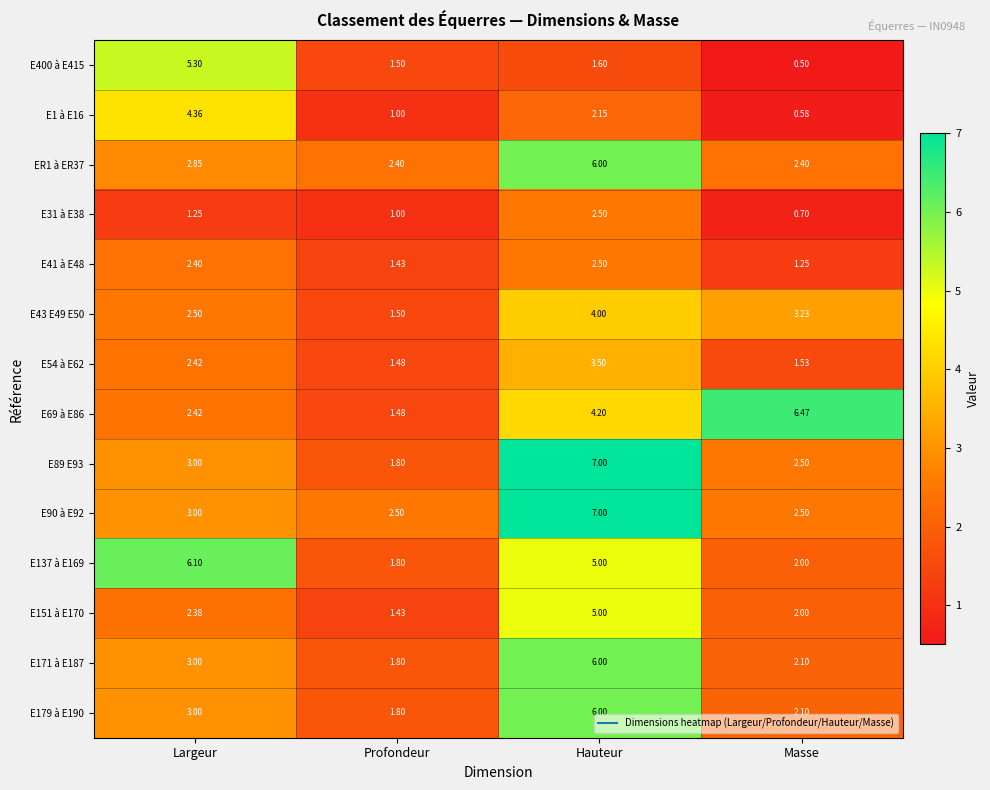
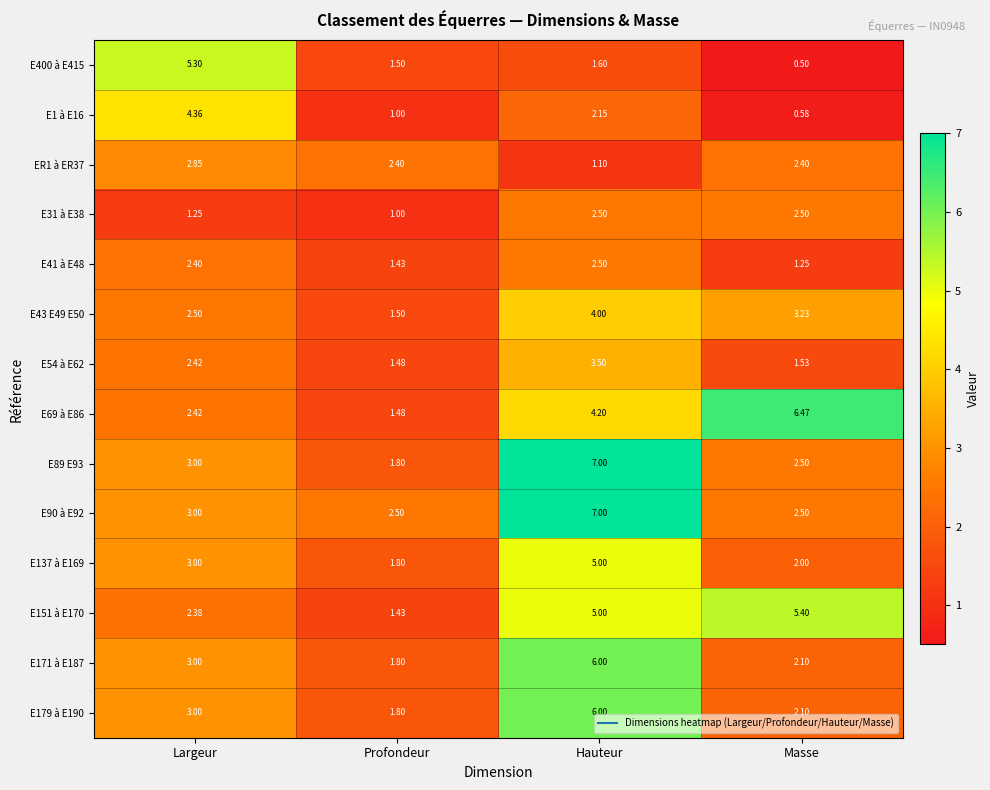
  {
    "E400 à E415": {
      "Largeur": 5.30,
      "Profondeur": 1.50,
      "Hauteur": 1.60,
      "Masse": 0.50
    },
    "E1 à E16": {
      "Largeur": 4.36,
      "Profondeur": 1.00,
      "Hauteur": 2.15,
      "Masse": 0.58
    },
    "ER1 à ER37": {
      "Largeur": 2.85,
      "Profondeur": 2.40,
-     "Hauteur": 6.00,
+     "Hauteur": 1.10,
      "Masse": 2.40
    },
    "E31 à E38": {
      "Largeur": 1.25,
      "Profondeur": 1.00,
      "Hauteur": 2.50,
-     "Masse": 0.70
+     "Masse": 2.50
    },
    "E41 à E48": {
      "Largeur": 2.40,
      "Profondeur": 1.43,
      "Hauteur": 2.50,
      "Masse": 1.25
    },
    "E43 E49 E50": {
      "Largeur": 2.50,
      "Profondeur": 1.50,
      "Hauteur": 4.00,
      "Masse": 3.23
    },
    "E54 à E62": {
      "Largeur": 2.42,
      "Profondeur": 1.48,
      "Hauteur": 3.50,
      "Masse": 1.53
    },
    "E69 à E86": {
      "Largeur": 2.42,
      "Profondeur": 1.48,
      "Hauteur": 4.20,
      "Masse": 6.47
    },
    "E89 E93": {
      "Largeur": 3.00,
      "Profondeur": 1.80,
      "Hauteur": 7.00,
      "Masse": 2.50
    },
    "E90 à E92": {
      "Largeur": 3.00,
      "Profondeur": 2.50,
      "Hauteur": 7.00,
      "Masse": 2.50
    },
    "E137 à E169": {
-     "Largeur": 6.10,
+     "Largeur": 3.00,
      "Profondeur": 1.80,
      "Hauteur": 5.00,
      "Masse": 2.00
    },
    "E151 à E170": {
      "Largeur": 2.38,
      "Profondeur": 1.43,
      "Hauteur": 5.00,
-     "Masse": 2.00
+     "Masse": 5.40
    },
    "E171 à E187": {
      "Largeur": 3.00,
      "Profondeur": 1.80,
      "Hauteur": 6.00,
      "Masse": 2.10
    },
    "E179 à E190": {
      "Largeur": 3.00,
      "Profondeur": 1.80
    }
  }
